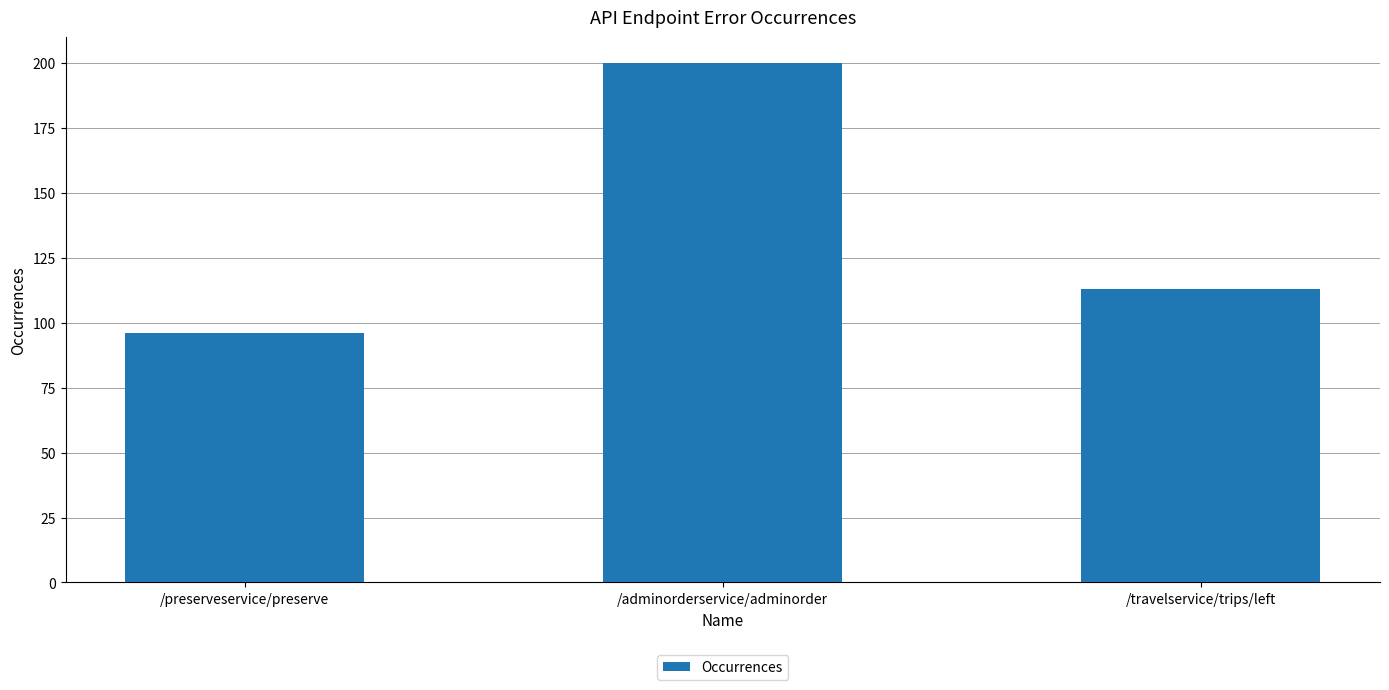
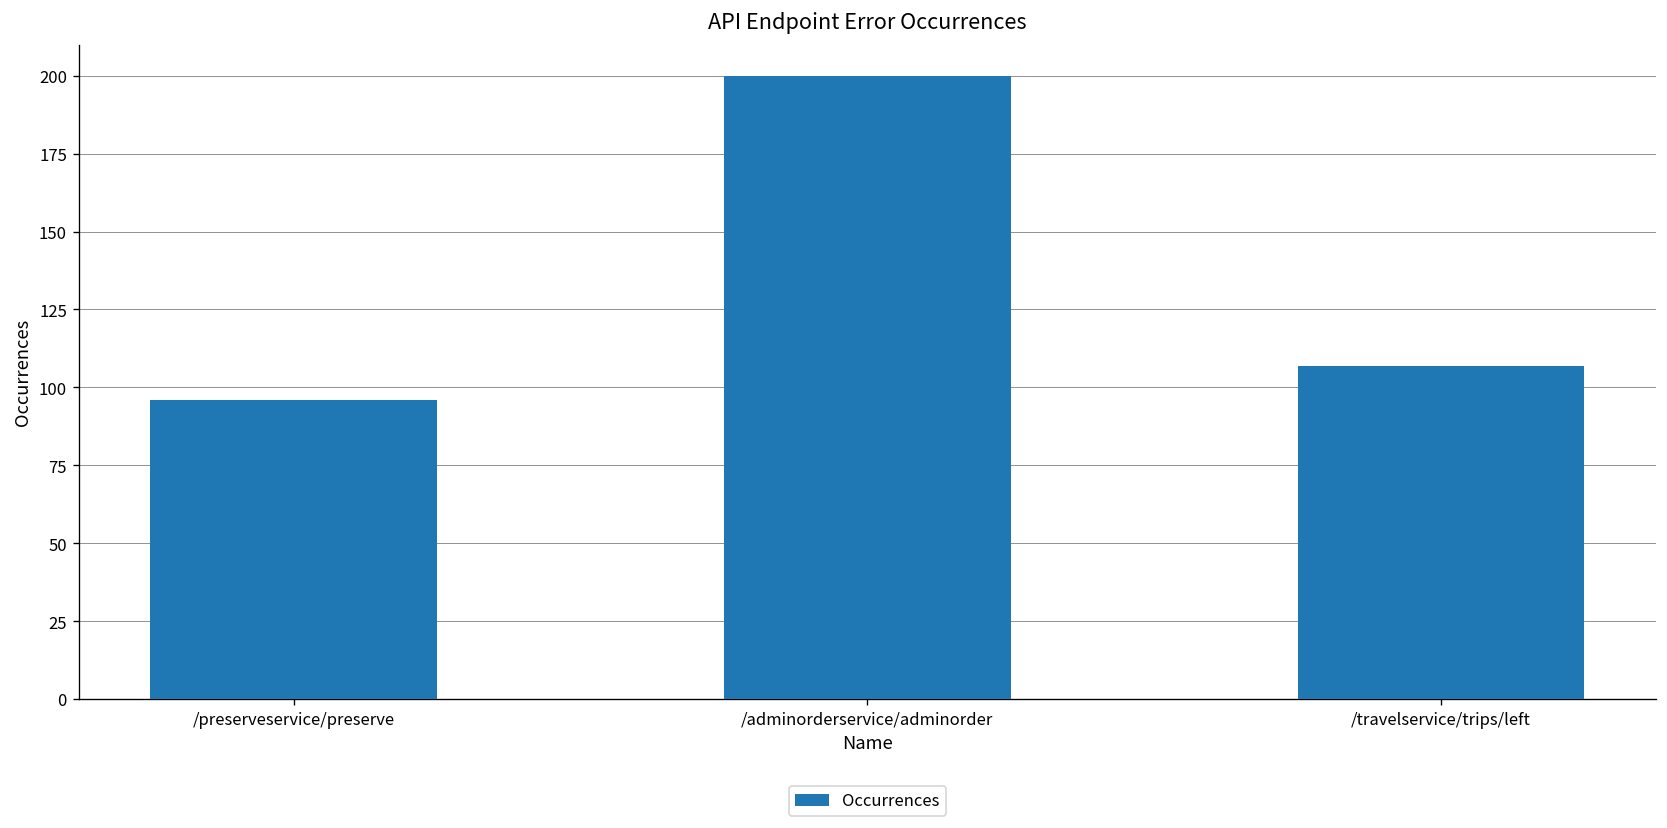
  {
    "/preserveservice/preserve": 96,
    "/adminorderservice/adminorder": 200,
-   "/travelservice/trips/left": 113
+   "/travelservice/trips/left": 107
  }
